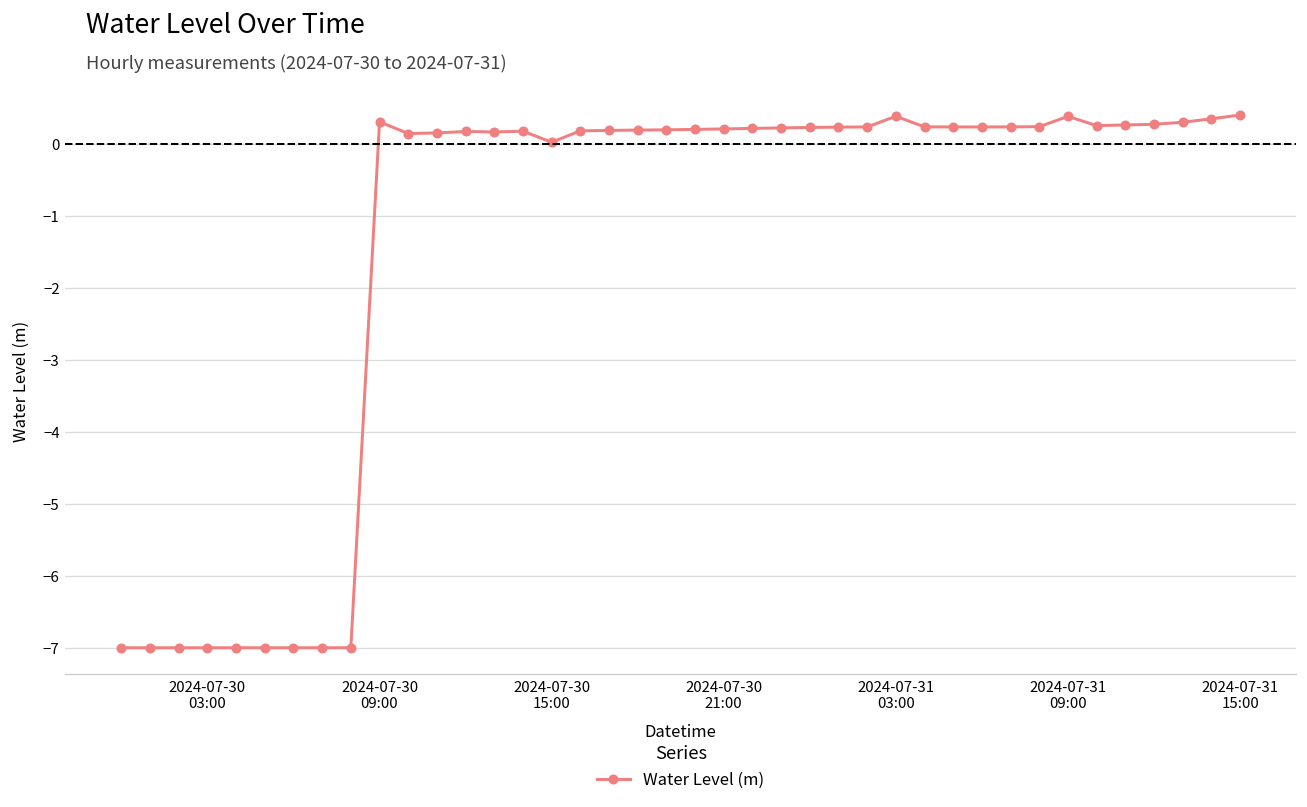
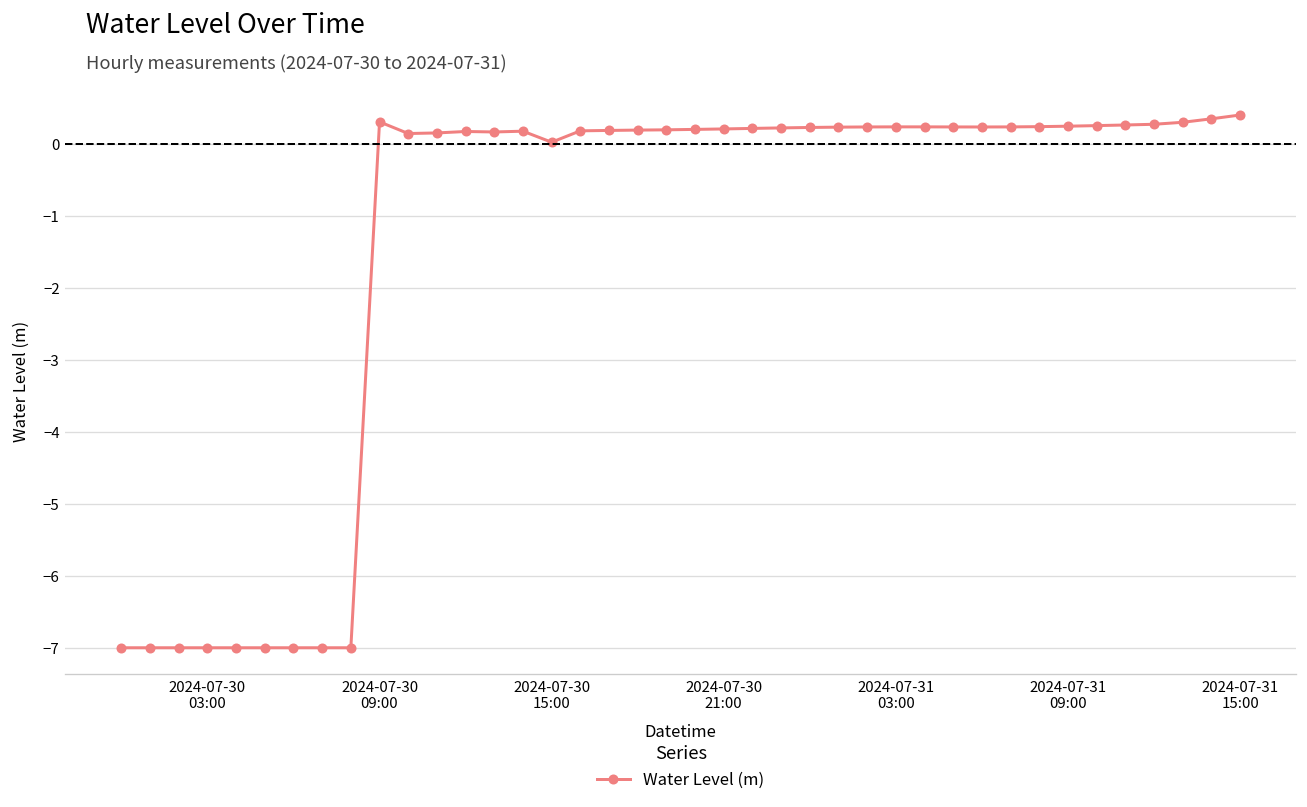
  {
    "2024-07-30 03:00": -7.0,
    "2024-07-30 09:00": 0.3,
    "2024-07-30 15:00": 0.0,
    "2024-07-30 21:00": 0.2,
-   "2024-07-31 03:00": 0.4,
-   "2024-07-31 09:00": 0.4,
+   "2024-07-31 03:00": 0.2,
+   "2024-07-31 09:00": 0.2,
    "2024-07-31 15:00": 0.4
  }
